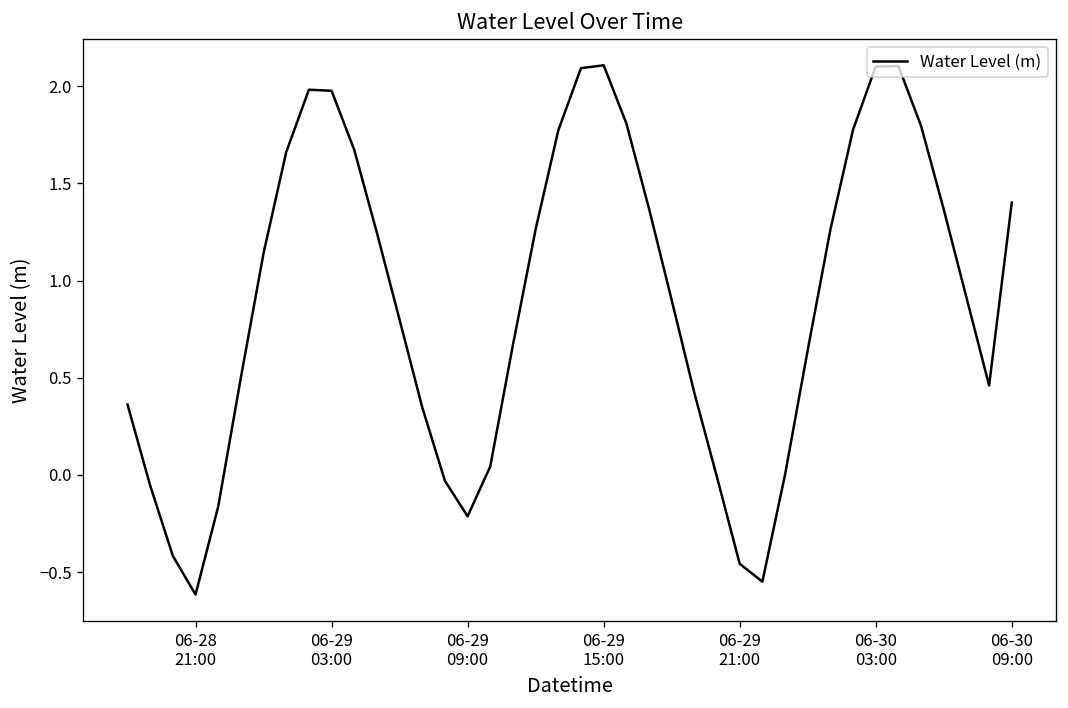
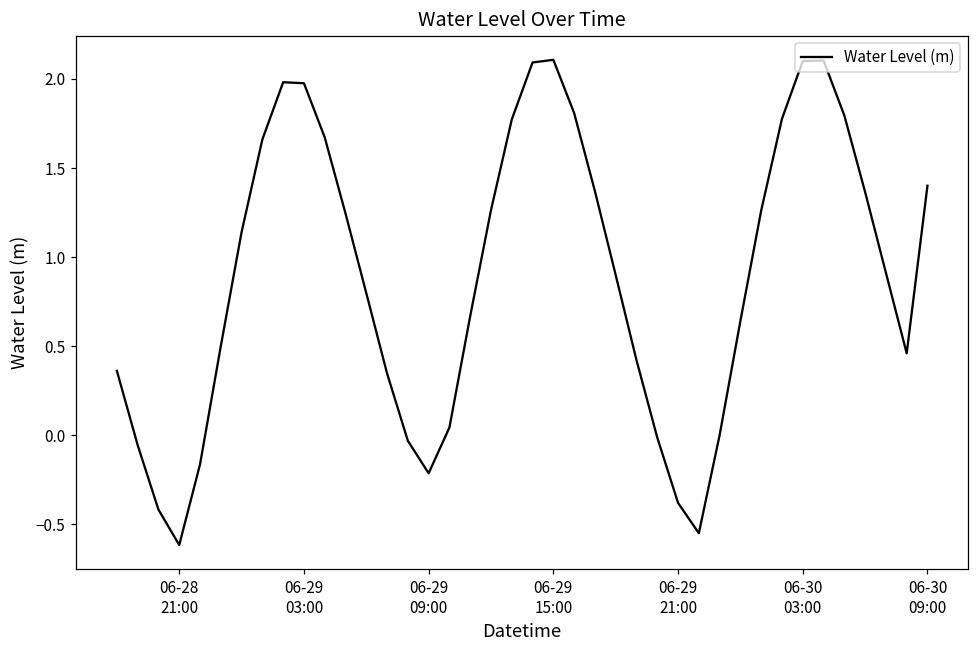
  {
    "06-28 21:00": -0.62,
    "06-29 03:00": 1.98,
    "06-29 09:00": -0.21,
    "06-29 15:00": 2.11,
-   "06-29 21:00": -0.46,
+   "06-29 21:00": -0.38,
    "06-30 09:00": 1.40
  }
